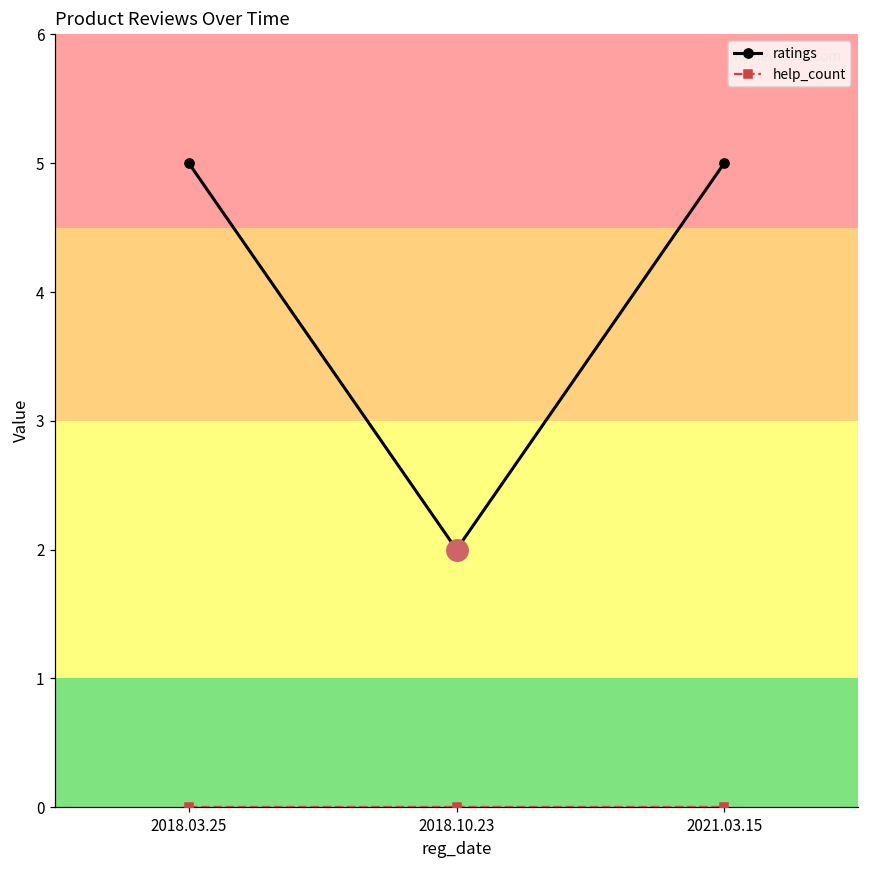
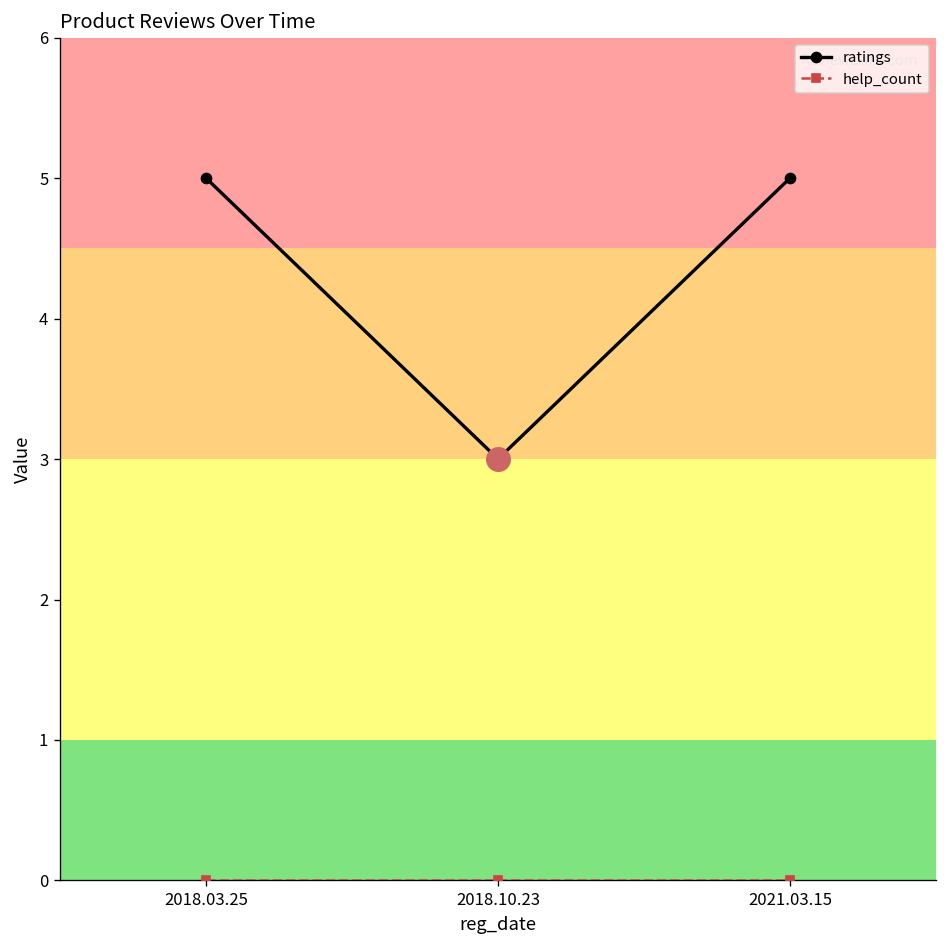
  {
    "ratings": {
      "2018.03.25": 5,
-     "2018.10.23": 2,
+     "2018.10.23": 3,
      "2021.03.15": 5
    }
  }
